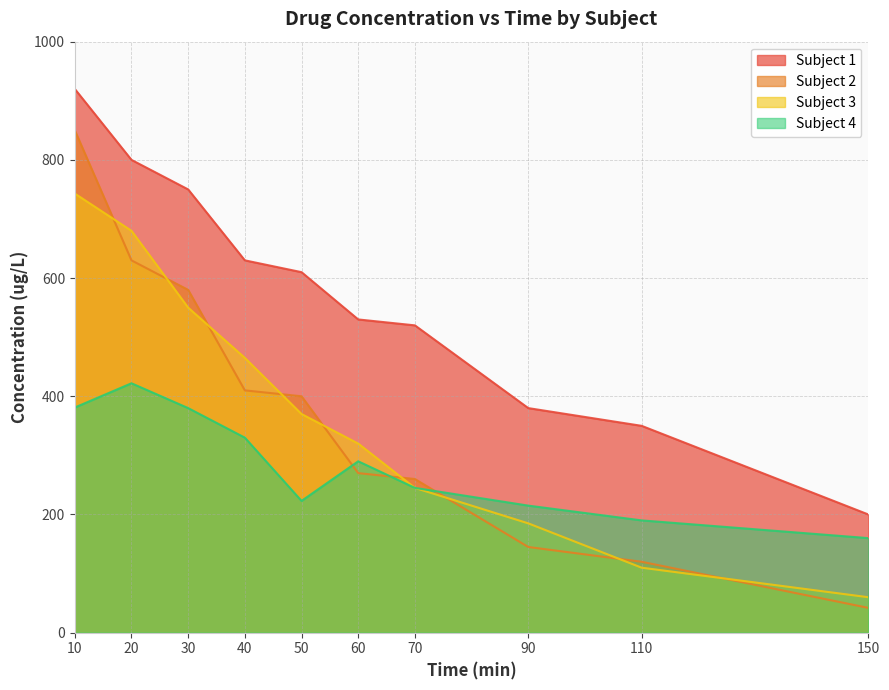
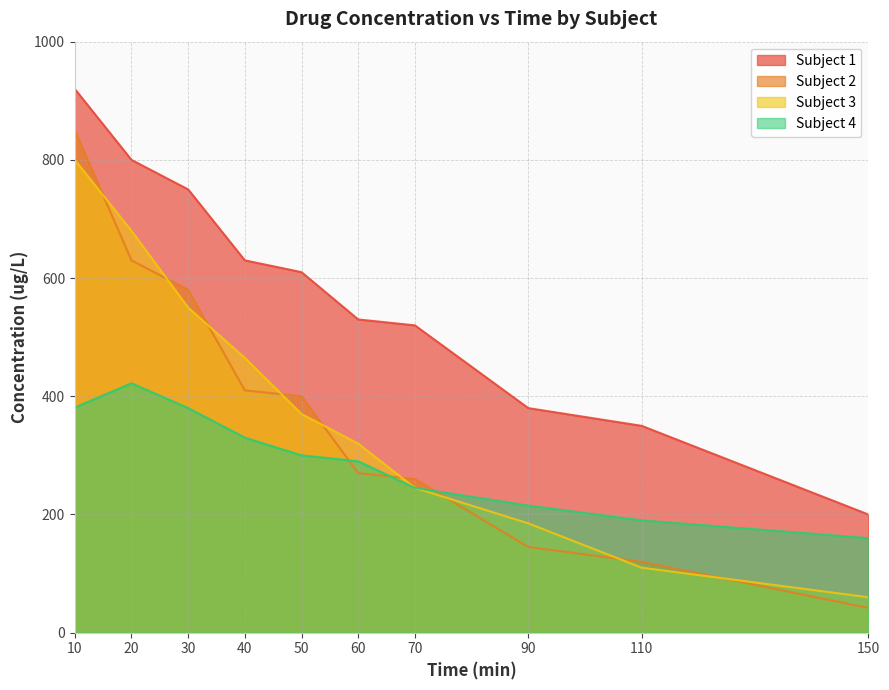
  {
    "Subject 3": {
-     "10": 740,
+     "10": 800,
      "20": 680,
      "30": 550,
      "40": 470,
      "50": 370,
      "60": 320,
      "90": 190,
      "110": 110,
      "150": 60
    },
    "Subject 4": {
      "10": 380,
      "20": 420,
      "30": 380,
      "40": 330,
-     "50": 220,
+     "50": 300,
      "60": 290,
      "90": 220,
      "110": 190,
      "150": 160
    }
  }
